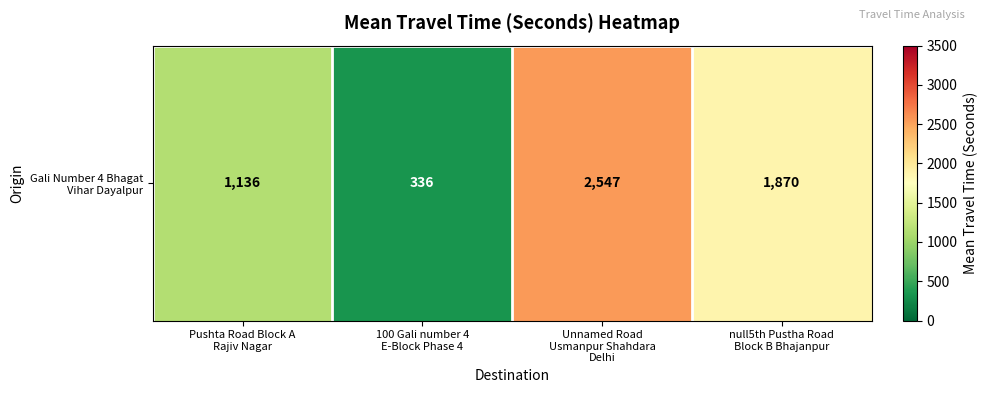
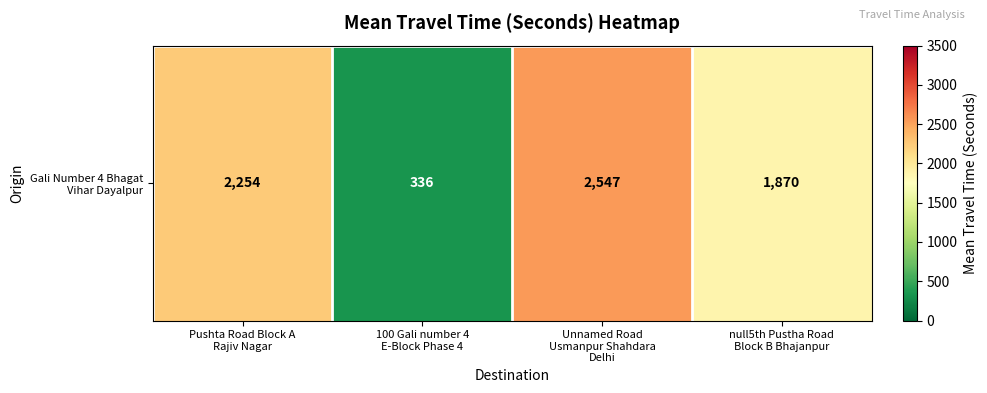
  {
    "Gali Number 4 Bhagat Vihar Dayalpur": {
-     "Pushta Road Block A Rajiv Nagar": "1,136",
+     "Pushta Road Block A Rajiv Nagar": "2,254",
      "100 Gali number 4 E-Block Phase 4": "336",
      "Unnamed Road Usmanpur Shahdara Delhi": "2,547",
      "null5th Pustha Road Block B Bhajanpur": "1,870"
    }
  }
